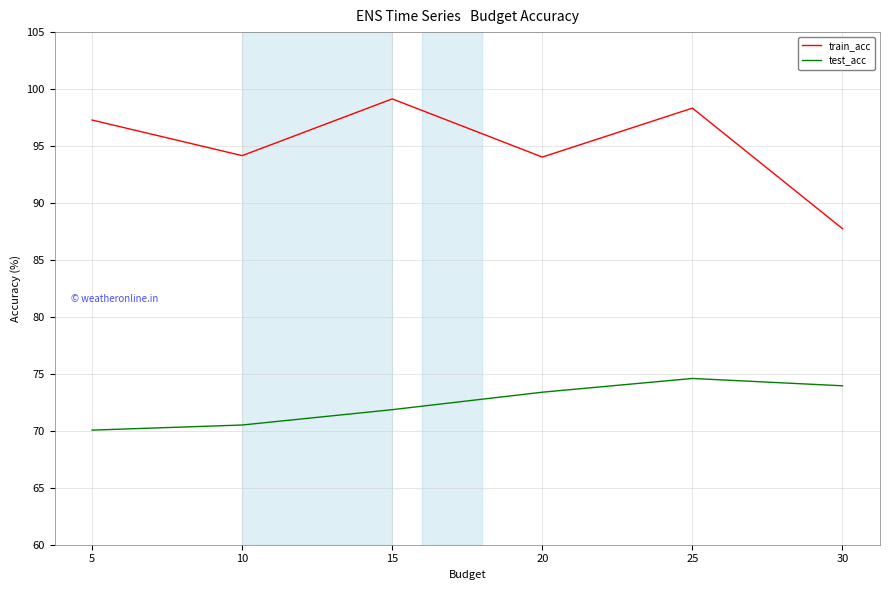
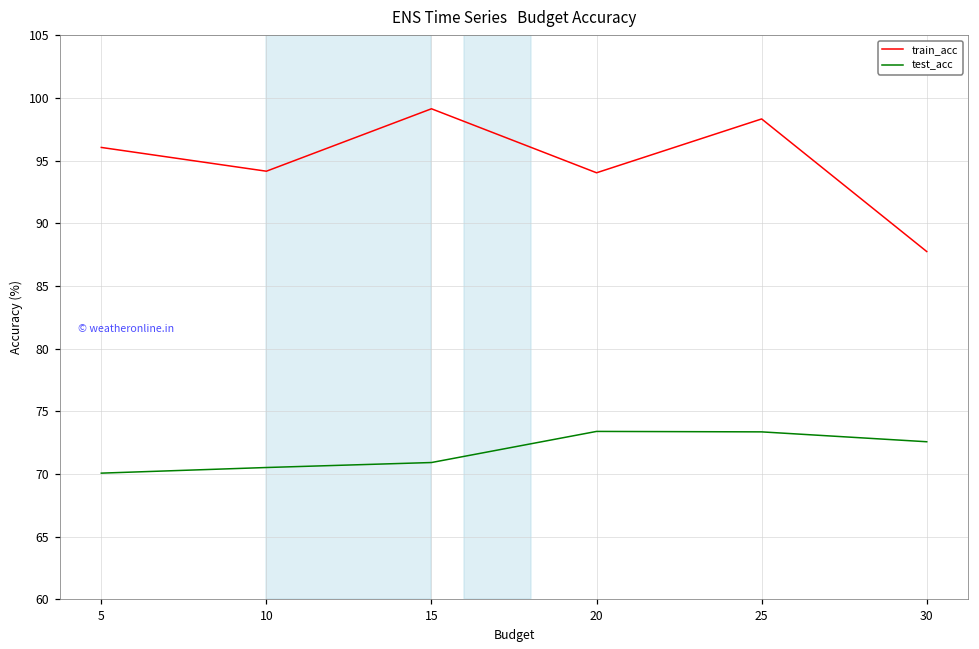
  {
    "train_acc": {
-     "5": 97.3,
+     "5": 96.1,
      "10": 94.2,
      "15": 99.1,
      "20": 94.0,
      "25": 98.3,
      "30": 87.7
    },
    "test_acc": {
      "5": 70.1,
      "10": 70.5,
-     "15": 71.9,
+     "15": 70.9,
      "20": 73.4,
-     "25": 74.6,
-     "30": 74.0
+     "25": 73.4,
+     "30": 72.6
    }
  }
